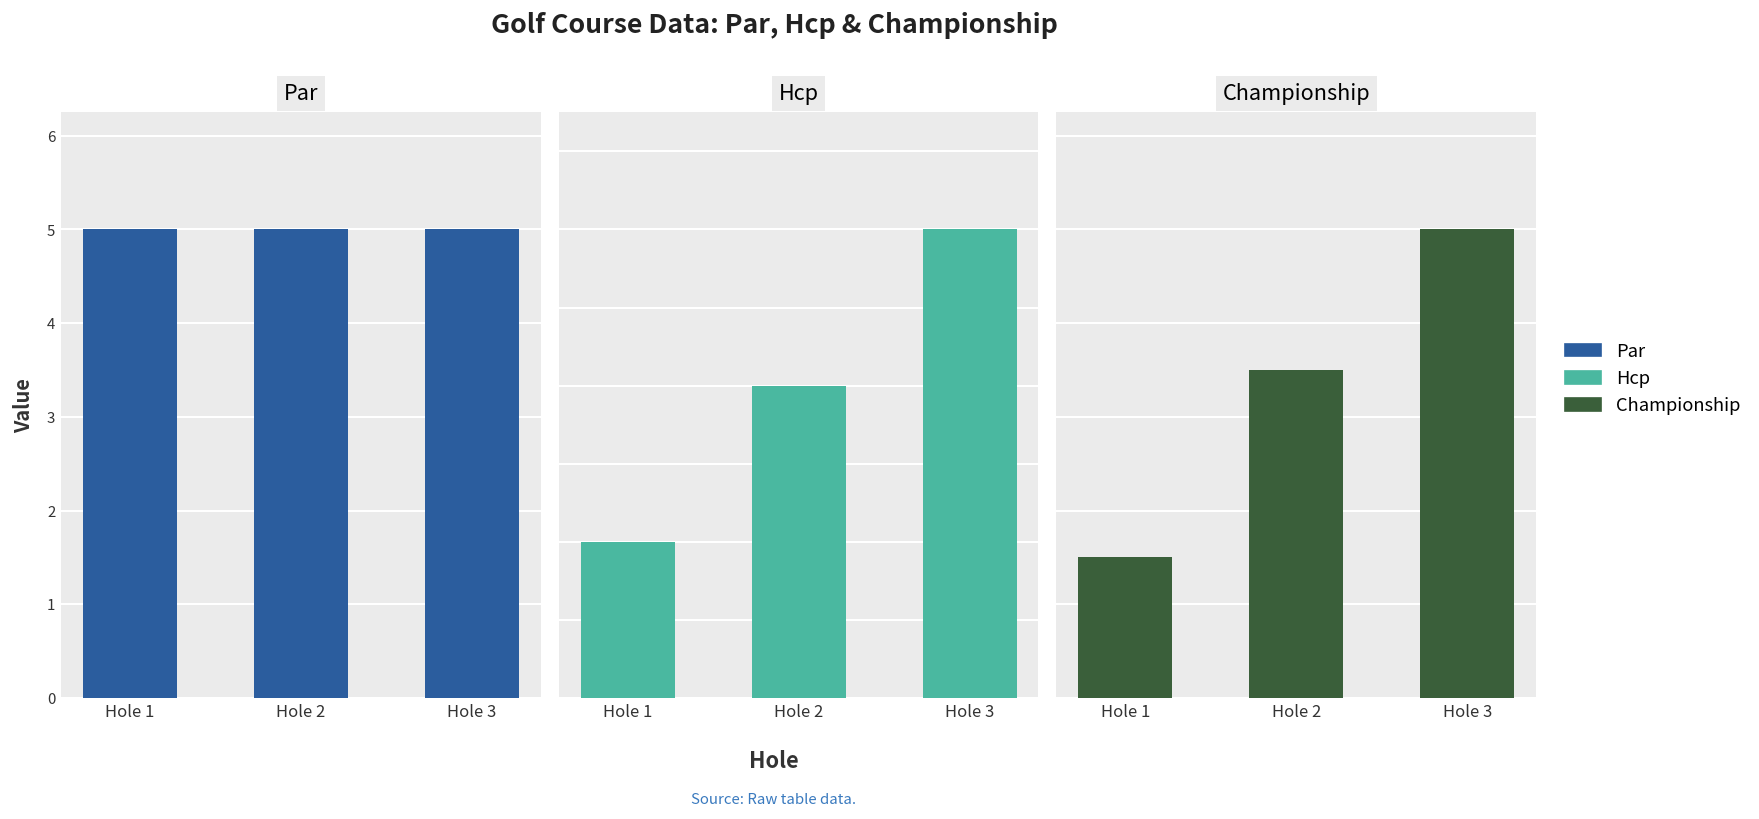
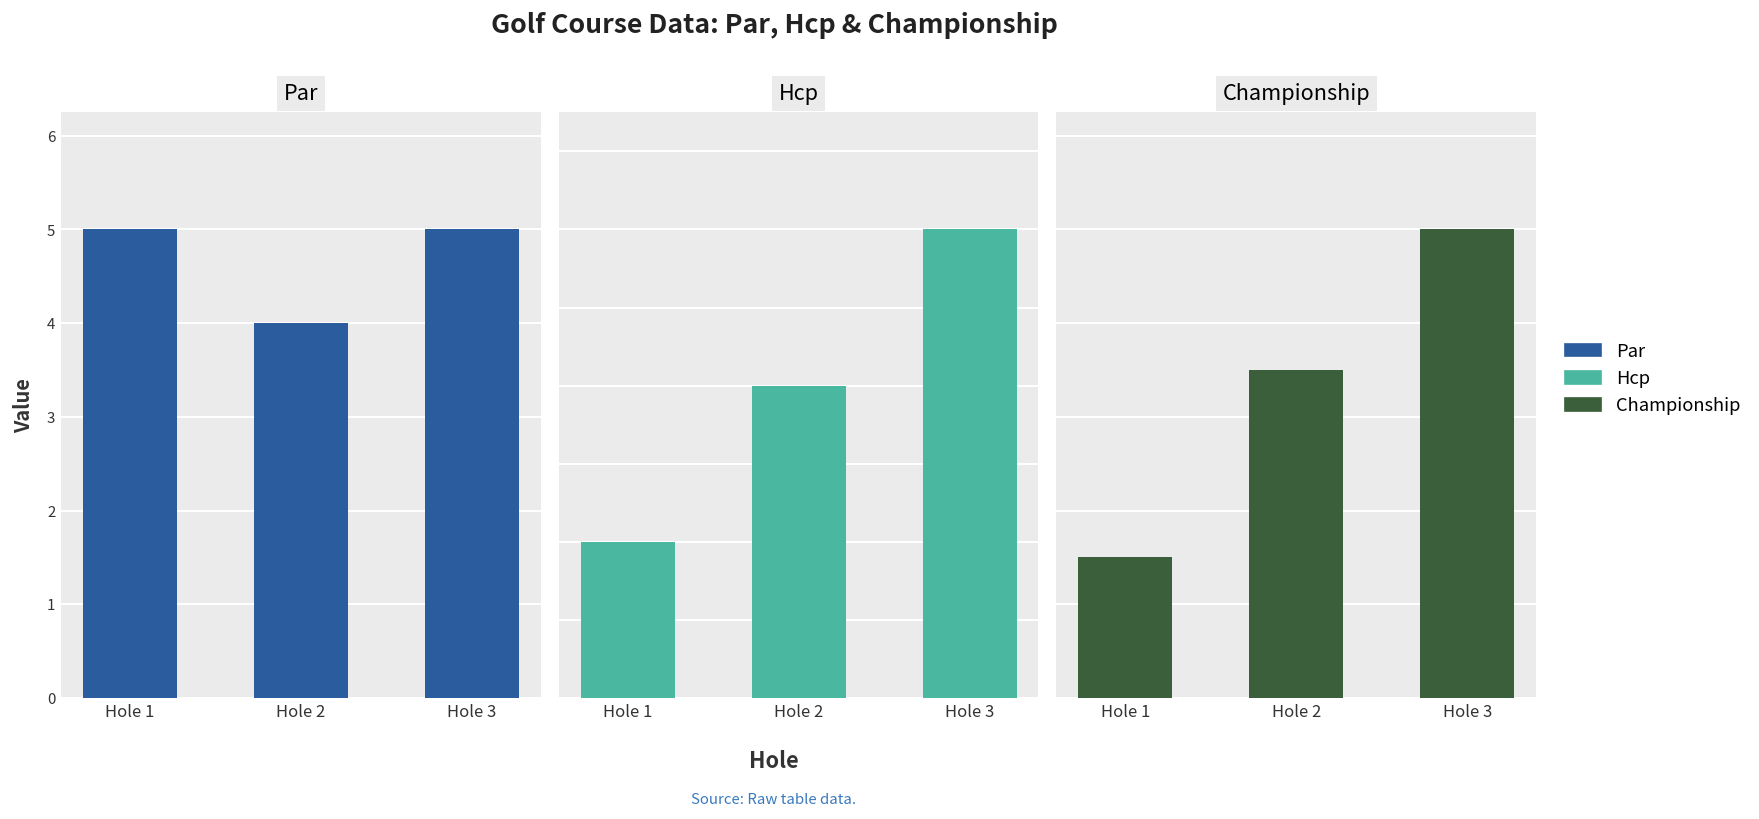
  {
    "Par": {
      "Hole 1": 5,
-     "Hole 2": 5,
+     "Hole 2": 4,
      "Hole 3": 5
    }
  }
